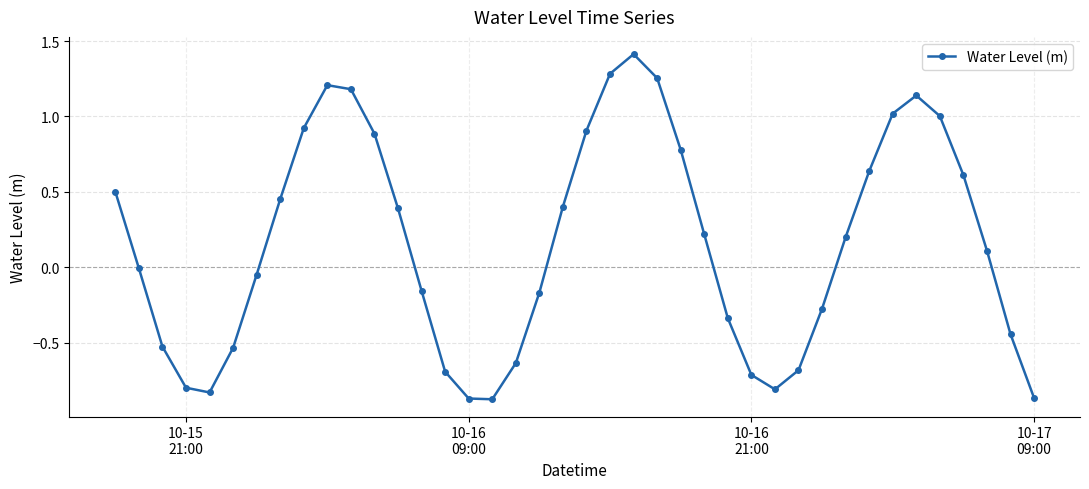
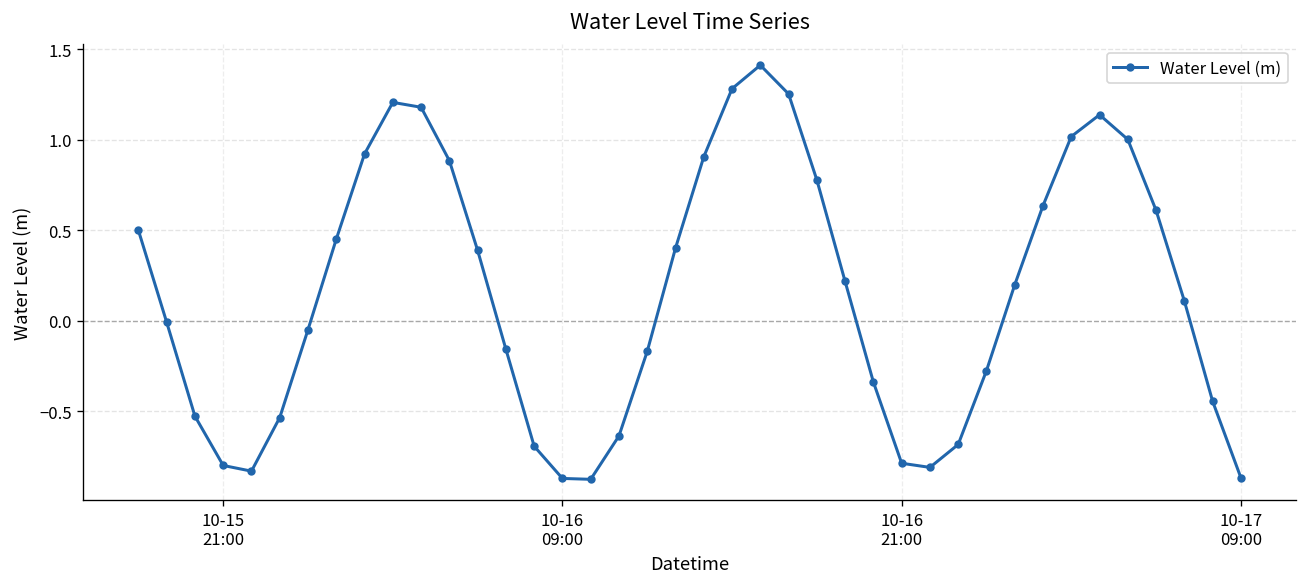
  {
    "10-15 21:00": -0.80,
    "10-16 09:00": -0.87,
-   "10-16 21:00": -0.71,
+   "10-16 21:00": -0.79,
    "10-17 09:00": -0.87
  }
